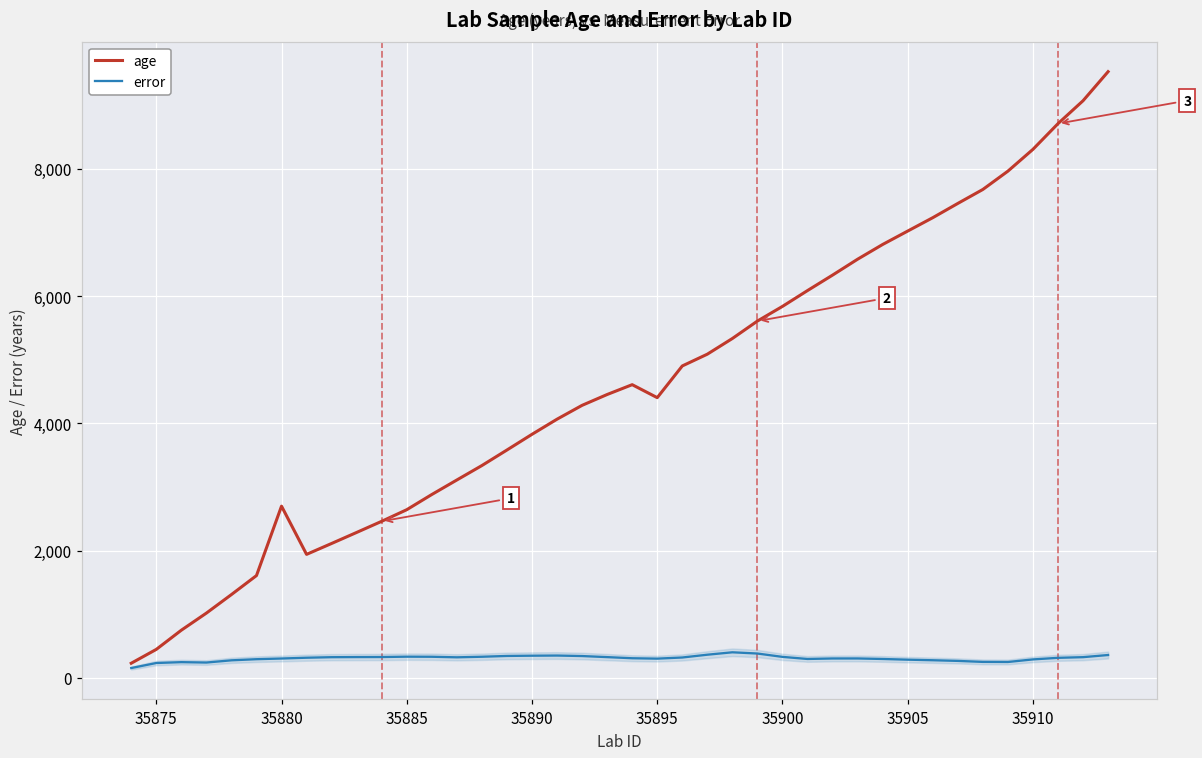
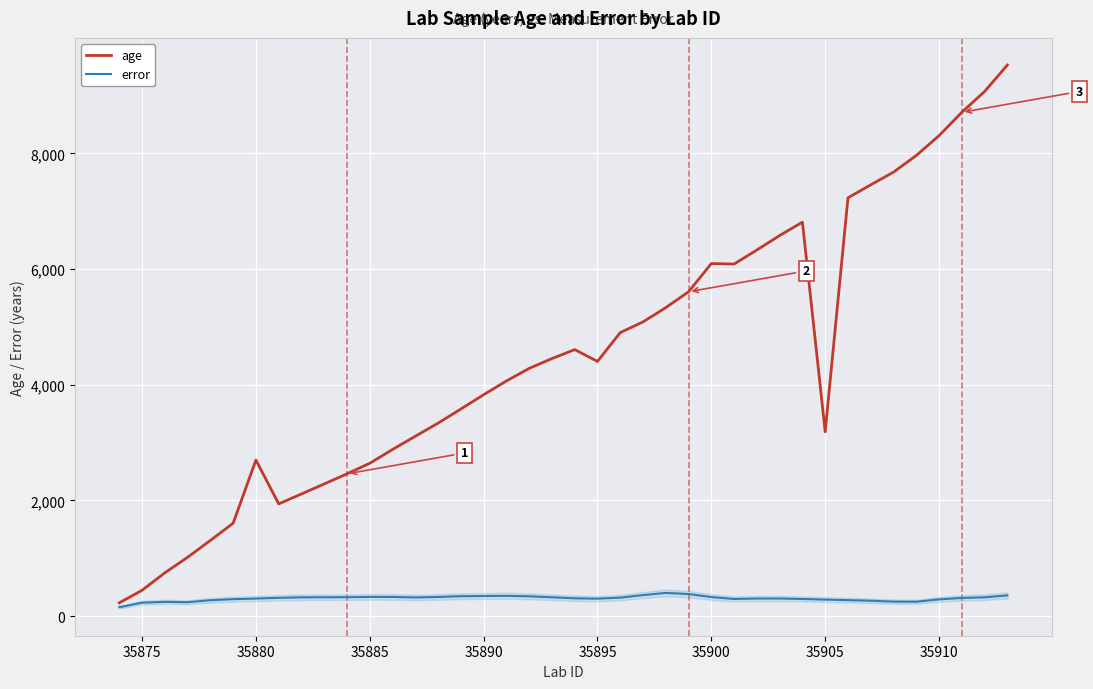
  {
    "age": {
      "35875": "400",
      "35880": "2,700",
      "35890": "3,800",
      "35895": "4,400",
-     "35900": "5,800",
-     "35905": "7,000",
+     "35900": "6,100",
+     "35905": "3,200",
      "35910": "8,300"
    }
  }
